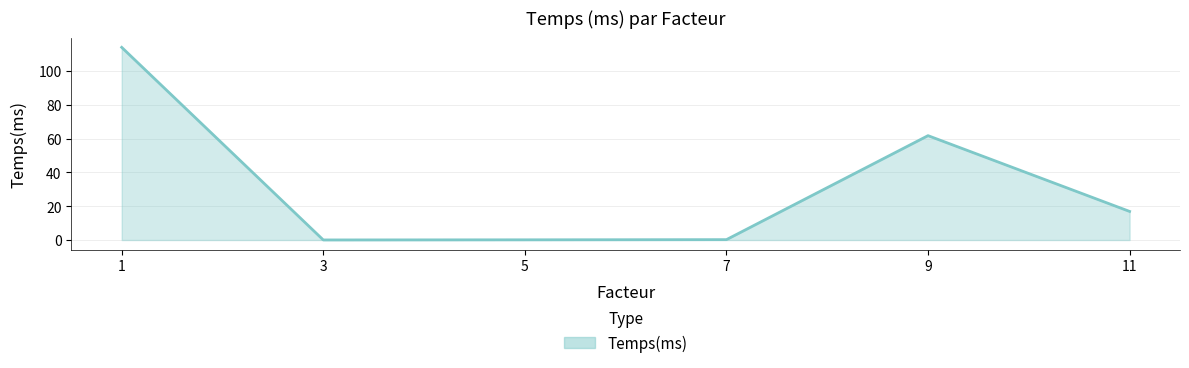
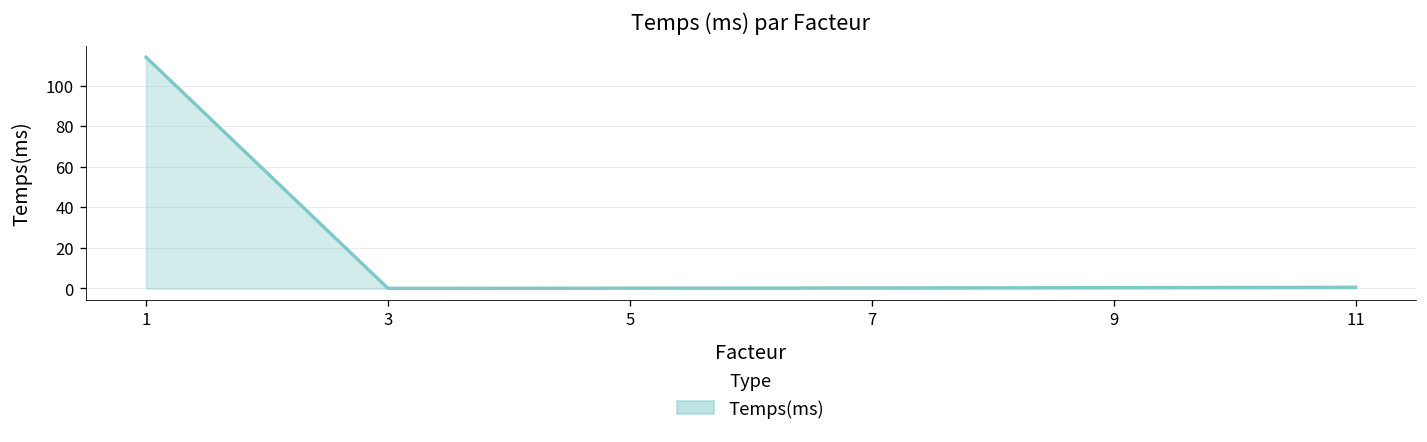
  {
    "1": 114,
    "3": 0,
    "5": 0,
    "7": 0,
-   "9": 62,
-   "11": 17
+   "9": 0,
+   "11": 1
  }
